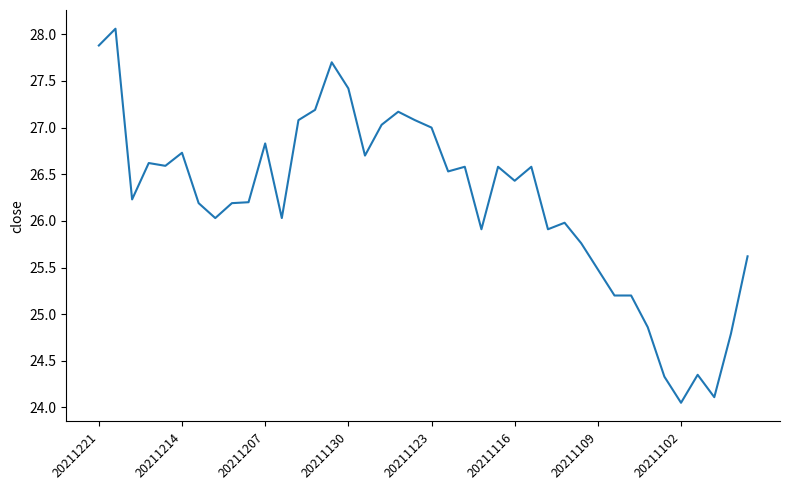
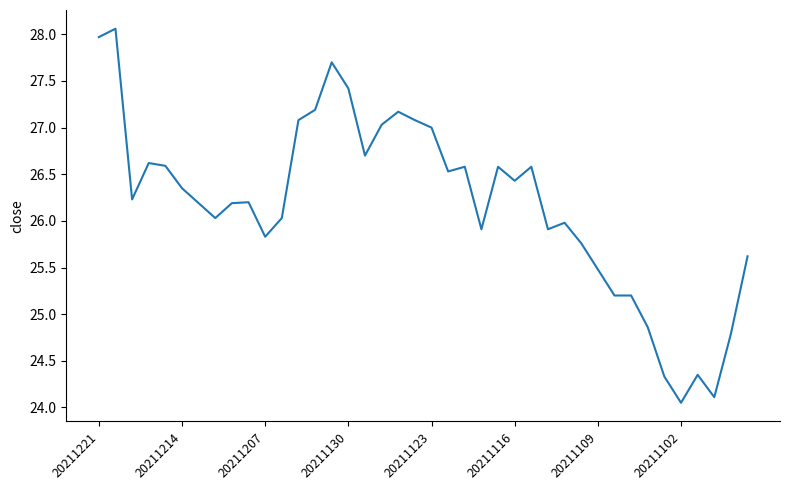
  {
-   "20211221": 27.9,
-   "20211214": 26.7,
-   "20211207": 26.8,
+   "20211221": 28.0,
+   "20211214": 26.4,
+   "20211207": 25.8,
    "20211130": 27.4,
    "20211123": 27.0,
    "20211116": 26.4,
    "20211109": 25.5,
    "20211102": 24.1
  }
